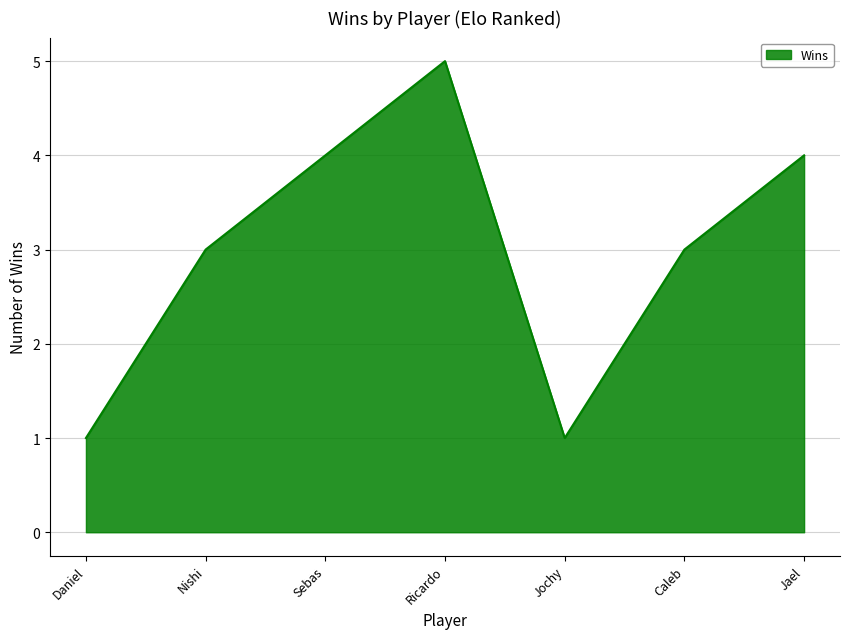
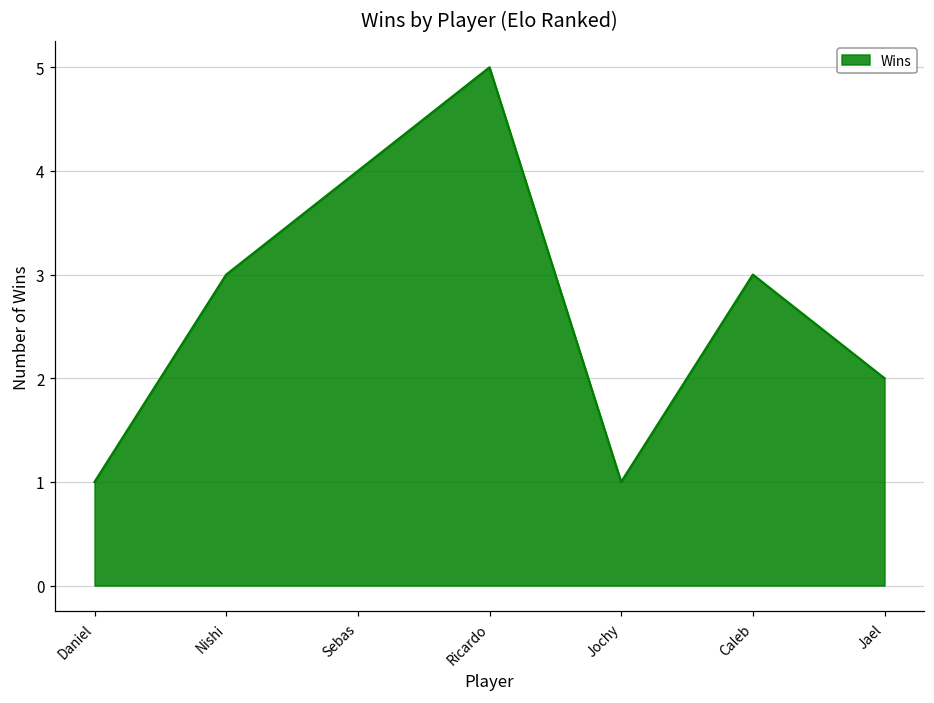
  {
    "Daniel": 1,
    "Nishi": 3,
    "Sebas": 4,
    "Ricardo": 5,
    "Jochy": 1,
    "Caleb": 3,
-   "Jael": 4
+   "Jael": 2
  }
